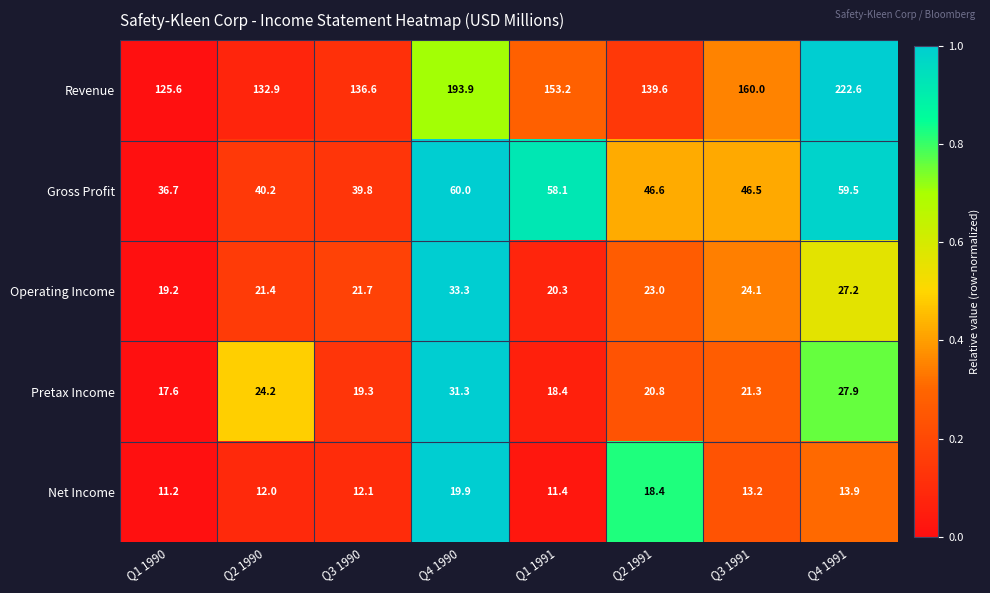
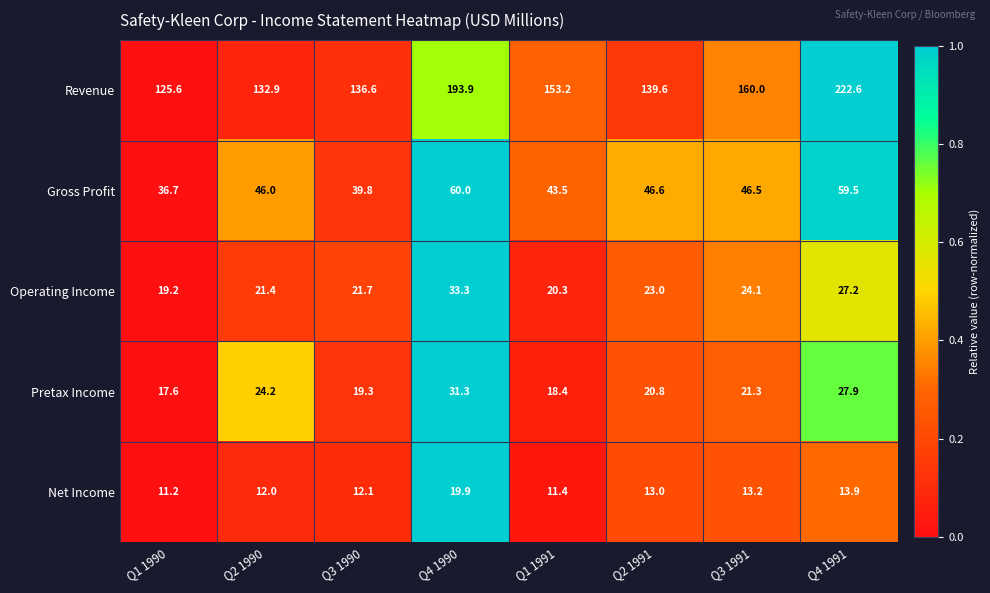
  {
    "Revenue": {
      "Q1 1990": 125.6,
      "Q2 1990": 132.9,
      "Q3 1990": 136.6,
      "Q4 1990": 193.9,
      "Q1 1991": 153.2,
      "Q2 1991": 139.6,
      "Q3 1991": 160.0,
      "Q4 1991": 222.6
    },
    "Gross Profit": {
      "Q1 1990": 36.7,
-     "Q2 1990": 40.2,
+     "Q2 1990": 46.0,
      "Q3 1990": 39.8,
      "Q4 1990": 60.0,
-     "Q1 1991": 58.1,
+     "Q1 1991": 43.5,
      "Q2 1991": 46.6,
      "Q3 1991": 46.5,
      "Q4 1991": 59.5
    },
    "Operating Income": {
      "Q1 1990": 19.2,
      "Q2 1990": 21.4,
      "Q3 1990": 21.7,
      "Q4 1990": 33.3,
      "Q1 1991": 20.3,
      "Q2 1991": 23.0,
      "Q3 1991": 24.1,
      "Q4 1991": 27.2
    },
    "Pretax Income": {
      "Q1 1990": 17.6,
      "Q2 1990": 24.2,
      "Q3 1990": 19.3,
      "Q4 1990": 31.3,
      "Q1 1991": 18.4,
      "Q2 1991": 20.8,
      "Q3 1991": 21.3,
      "Q4 1991": 27.9
    },
    "Net Income": {
      "Q1 1990": 11.2,
      "Q2 1990": 12.0,
      "Q3 1990": 12.1,
      "Q4 1990": 19.9,
      "Q1 1991": 11.4,
-     "Q2 1991": 18.4,
+     "Q2 1991": 13.0,
      "Q3 1991": 13.2,
      "Q4 1991": 13.9
    }
  }
